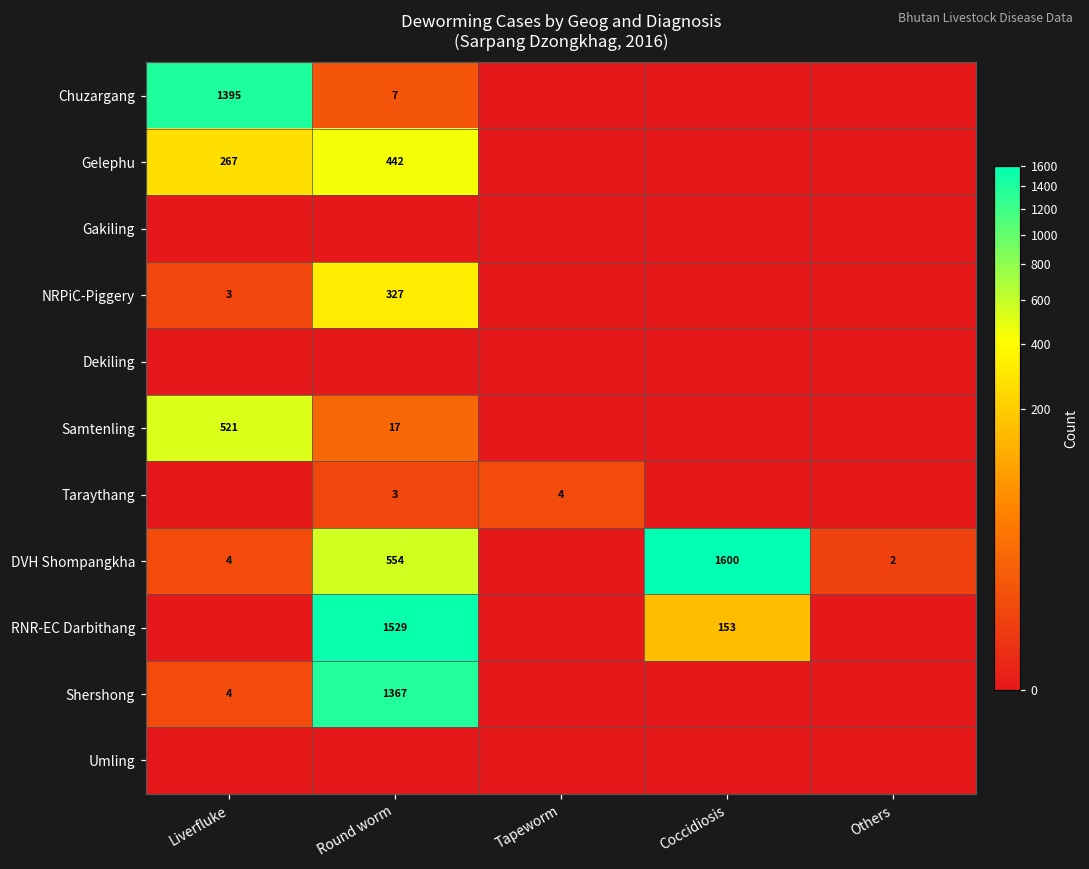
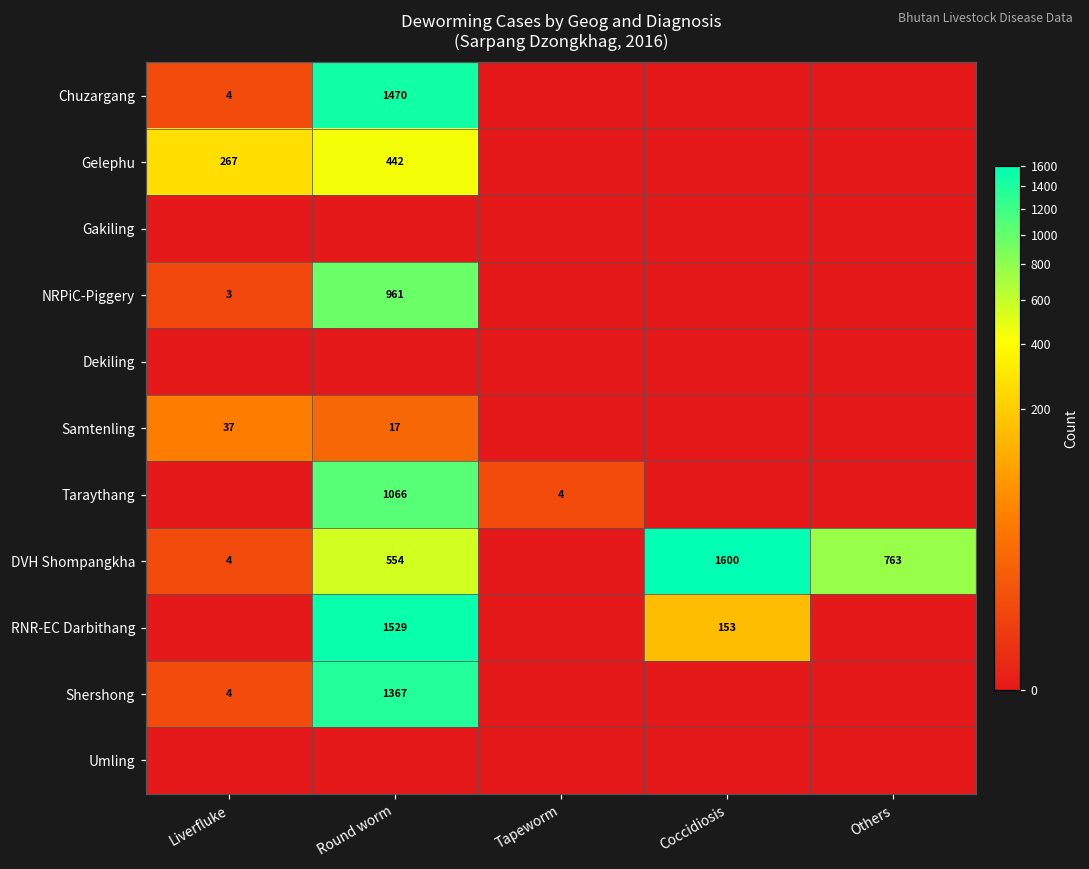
  {
    "Chuzargang": {
-     "Liverfluke": 1395,
-     "Round worm": 7
+     "Liverfluke": 4,
+     "Round worm": 1470
    },
    "Gelephu": {
      "Liverfluke": 267,
      "Round worm": 442
    },
    "NRPiC-Piggery": {
      "Liverfluke": 3,
-     "Round worm": 327
+     "Round worm": 961
    },
    "Samtenling": {
-     "Liverfluke": 521,
+     "Liverfluke": 37,
      "Round worm": 17
    },
    "Taraythang": {
-     "Round worm": 3,
+     "Round worm": 1066,
      "Tapeworm": 4
    },
    "DVH Shompangkha": {
      "Liverfluke": 4,
      "Round worm": 554,
      "Coccidiosis": 1600,
-     "Others": 2
+     "Others": 763
    },
    "RNR-EC Darbithang": {
      "Round worm": 1529,
      "Coccidiosis": 153
    },
    "Shershong": {
      "Liverfluke": 4,
      "Round worm": 1367
    }
  }
